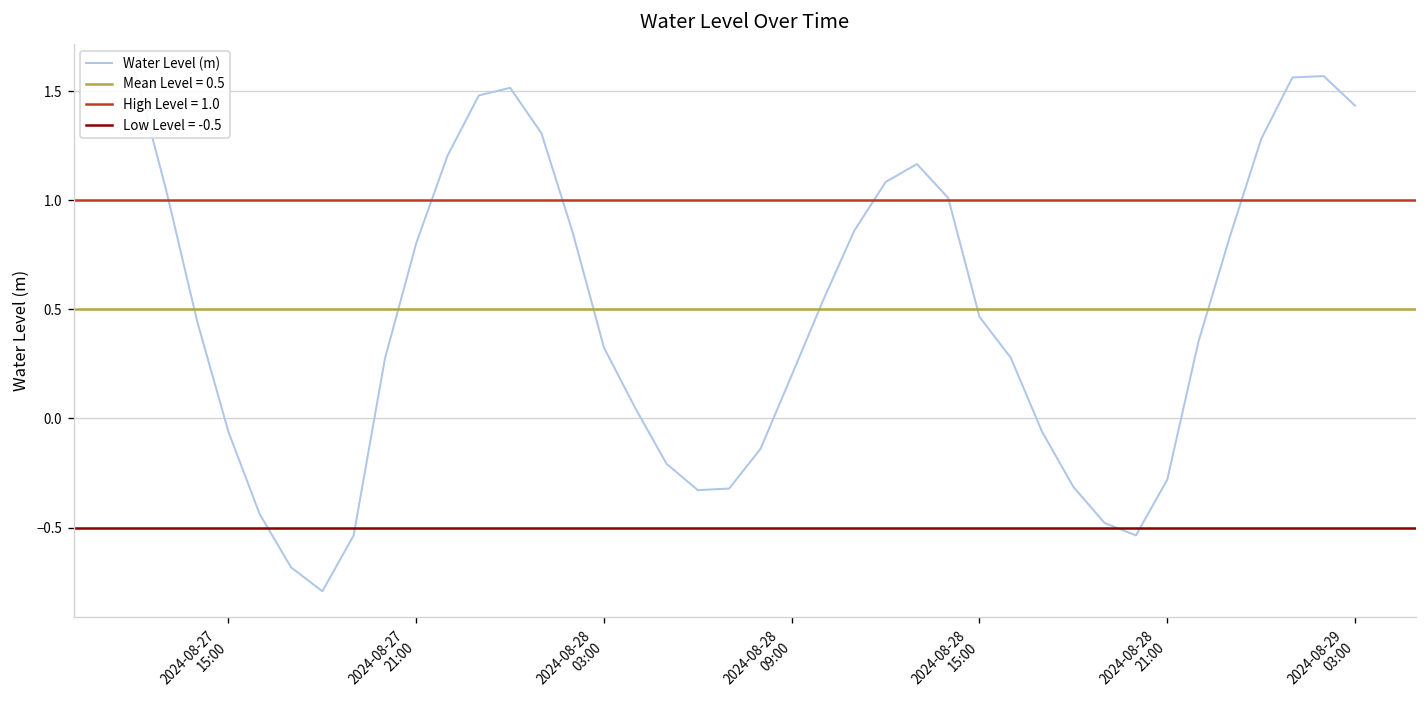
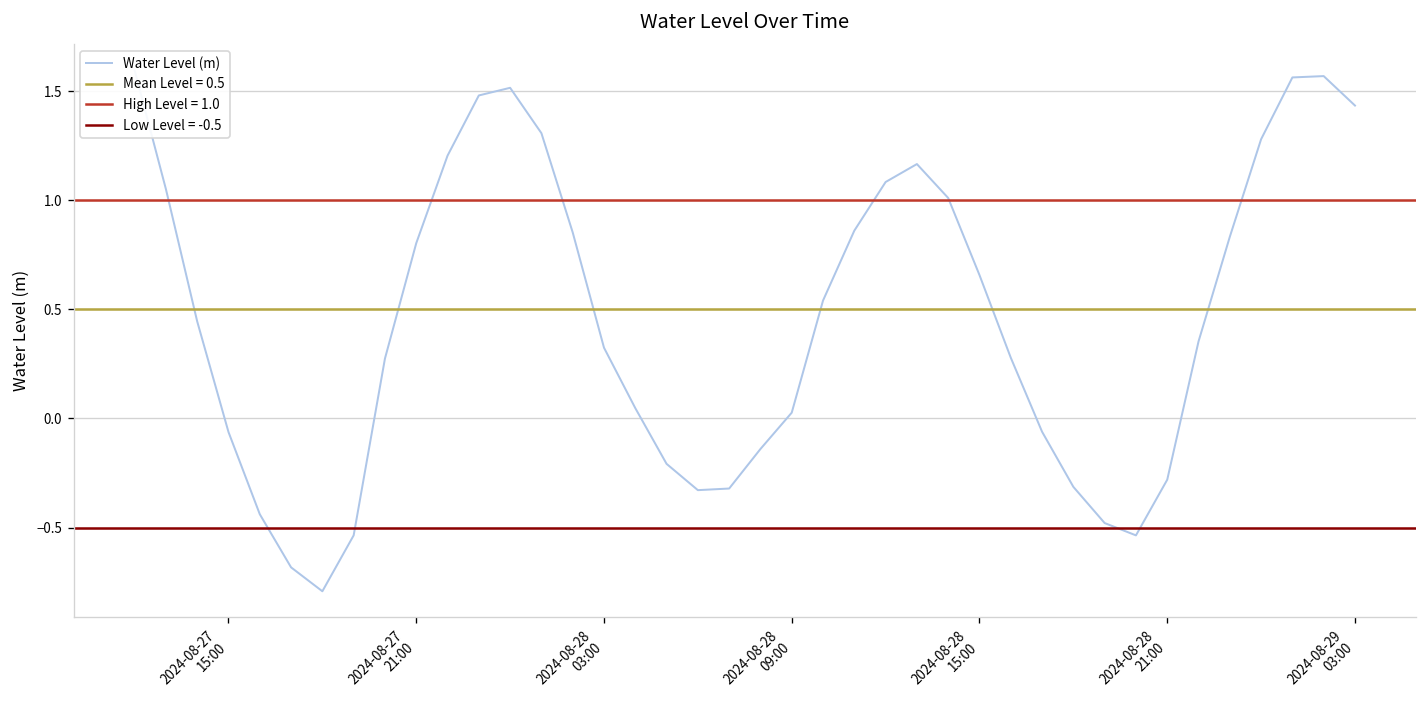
  {
    "2024-08-27 15:00": -0.06,
    "2024-08-27 21:00": 0.80,
    "2024-08-28 03:00": 0.32,
-   "2024-08-28 09:00": 0.20,
-   "2024-08-28 15:00": 0.47,
+   "2024-08-28 09:00": 0.03,
+   "2024-08-28 15:00": 0.66,
    "2024-08-28 21:00": -0.28,
    "2024-08-29 03:00": 1.43
  }
